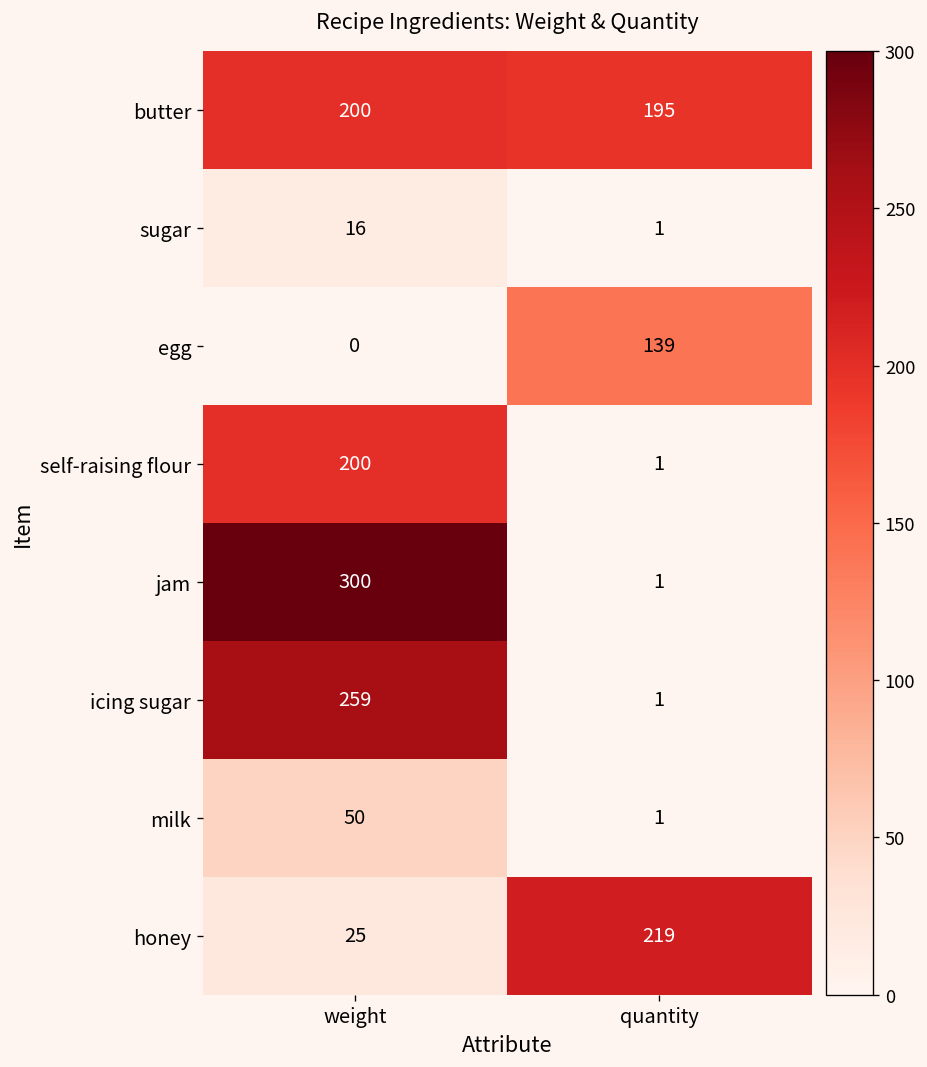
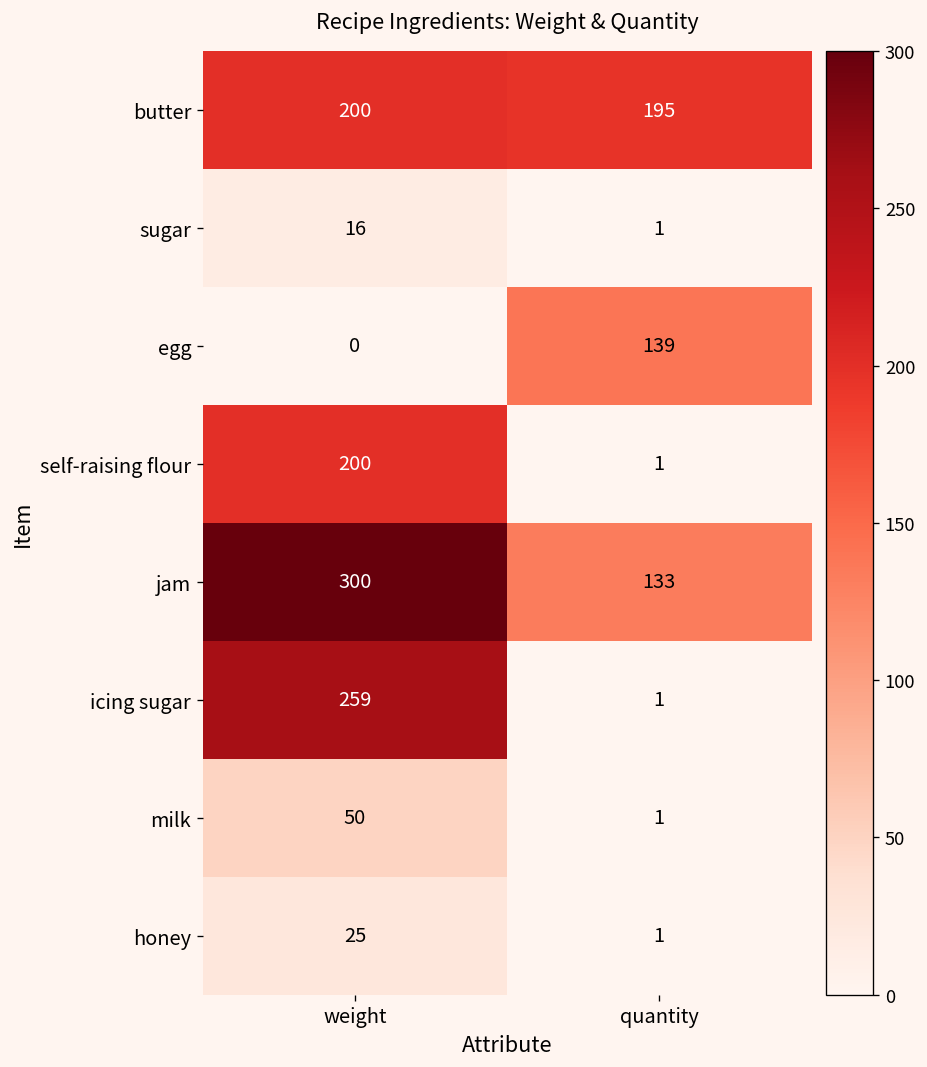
  {
    "butter": {
      "weight": 200,
      "quantity": 195
    },
    "sugar": {
      "weight": 16,
      "quantity": 1
    },
    "egg": {
      "weight": 0,
      "quantity": 139
    },
    "self-raising flour": {
      "weight": 200,
      "quantity": 1
    },
    "jam": {
      "weight": 300,
-     "quantity": 1
+     "quantity": 133
    },
    "icing sugar": {
      "weight": 259,
      "quantity": 1
    },
    "milk": {
      "weight": 50,
      "quantity": 1
    },
    "honey": {
      "weight": 25,
-     "quantity": 219
+     "quantity": 1
    }
  }
